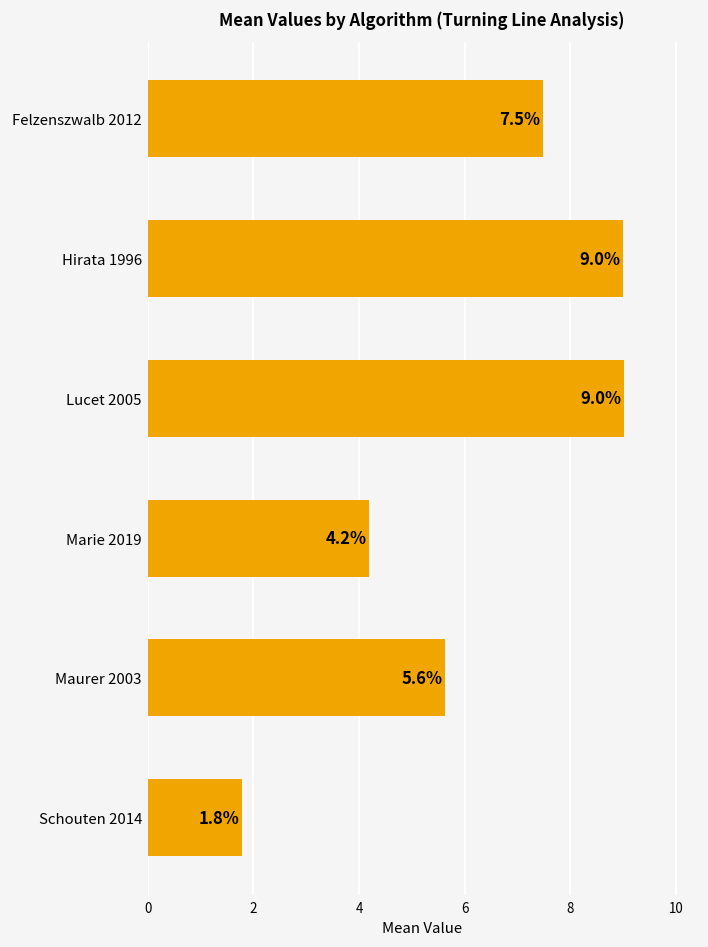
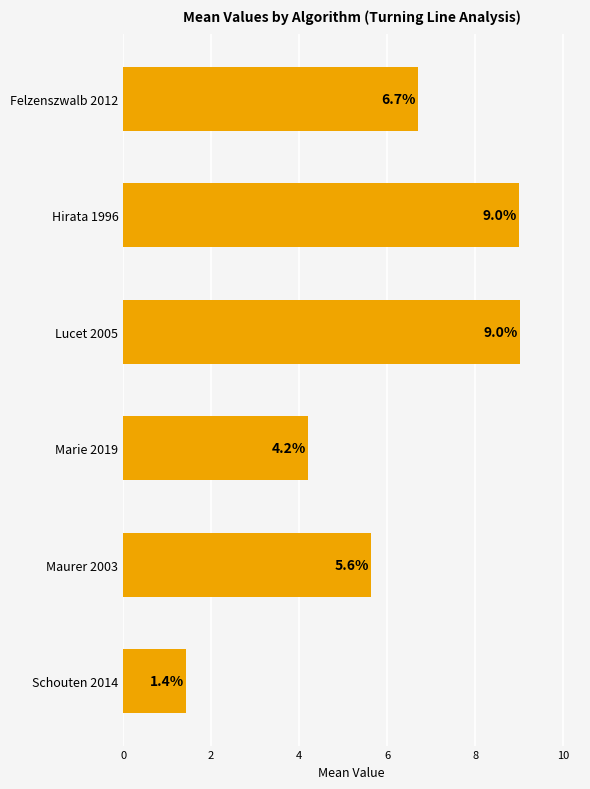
  {
-   "Felzenszwalb 2012": "7.5%",
+   "Felzenszwalb 2012": "6.7%",
    "Hirata 1996": "9.0%",
    "Lucet 2005": "9.0%",
    "Marie 2019": "4.2%",
    "Maurer 2003": "5.6%",
-   "Schouten 2014": "1.8%"
+   "Schouten 2014": "1.4%"
  }
